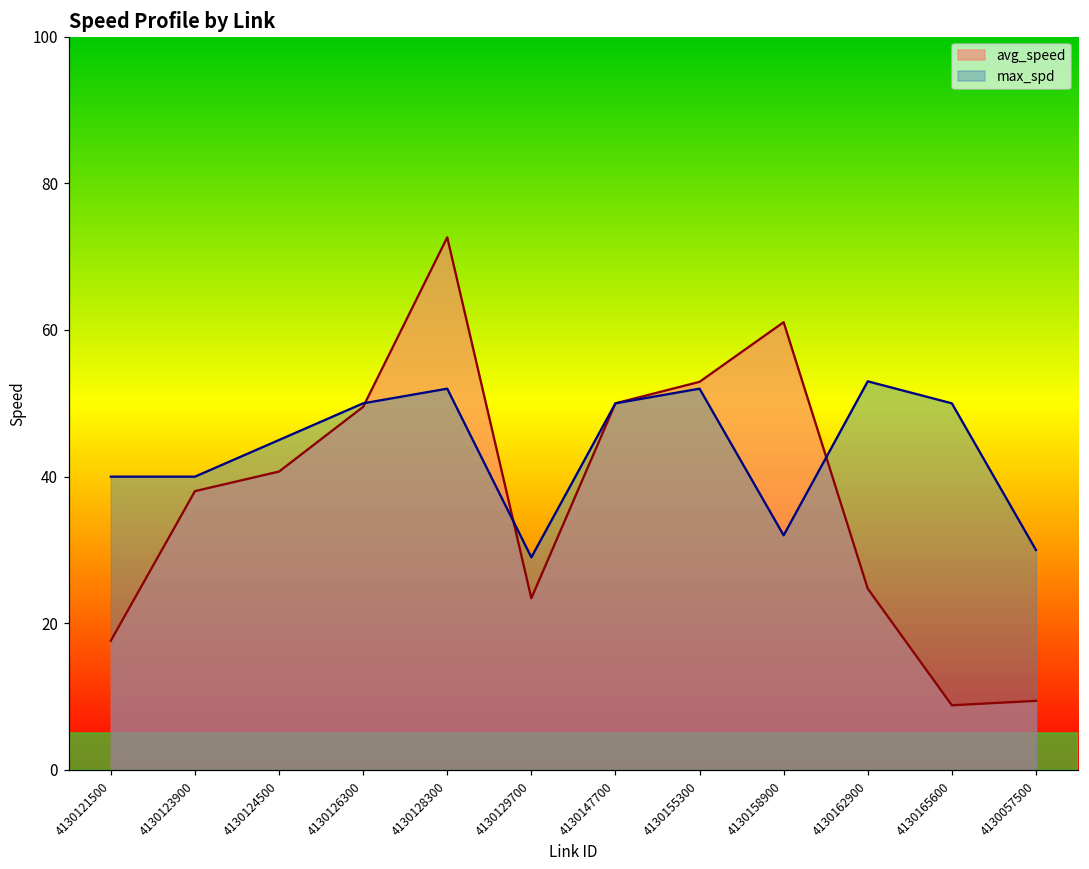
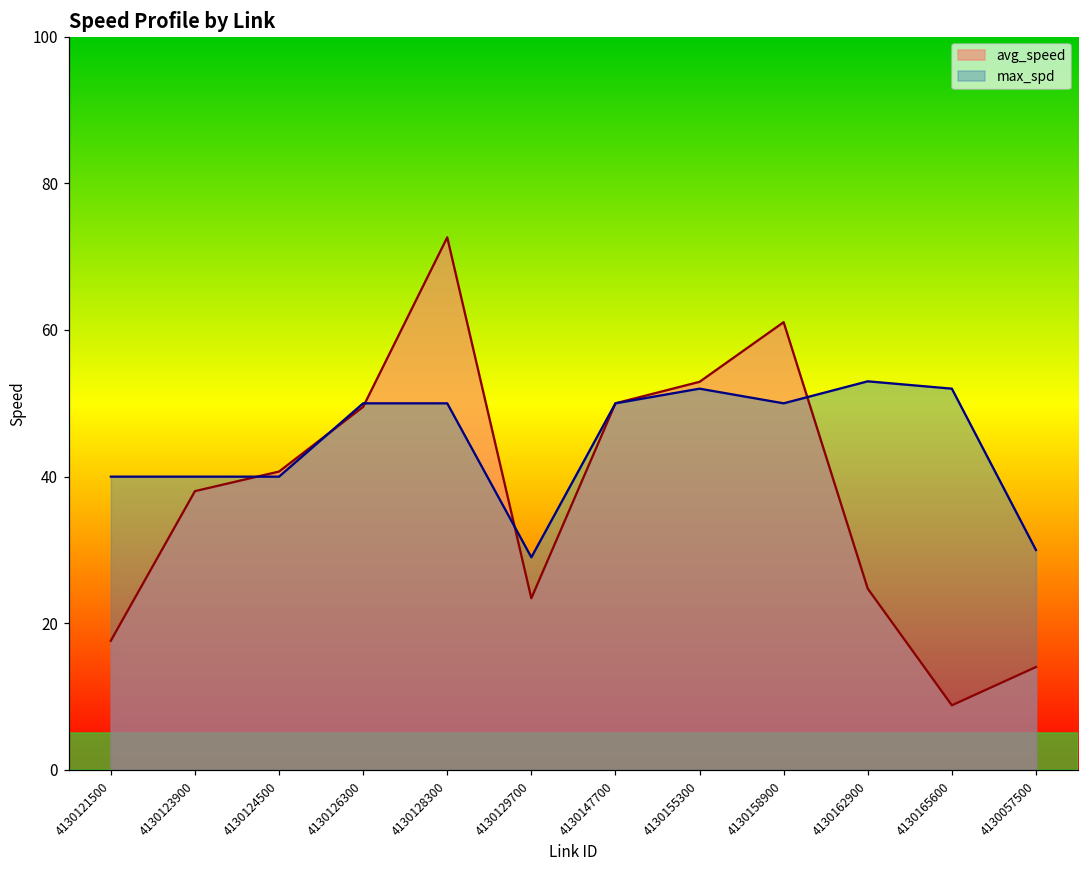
  {
    "avg_speed": {
      "4130121500": 18,
      "4130123900": 38,
      "4130124500": 41,
      "4130126300": 50,
      "4130128300": 73,
      "4130129700": 23,
      "4130155300": 53,
      "4130158900": 61,
      "4130162900": 25,
      "4130165600": 9,
-     "4130057500": 9
+     "4130057500": 14
    },
    "max_spd": {
      "4130121500": 40,
      "4130123900": 40,
-     "4130124500": 45,
+     "4130124500": 40,
      "4130126300": 50,
-     "4130128300": 52,
+     "4130128300": 50,
      "4130129700": 29,
      "4130155300": 52,
-     "4130158900": 32,
+     "4130158900": 50,
      "4130162900": 53,
-     "4130165600": 50,
+     "4130165600": 52,
      "4130057500": 30
    }
  }
